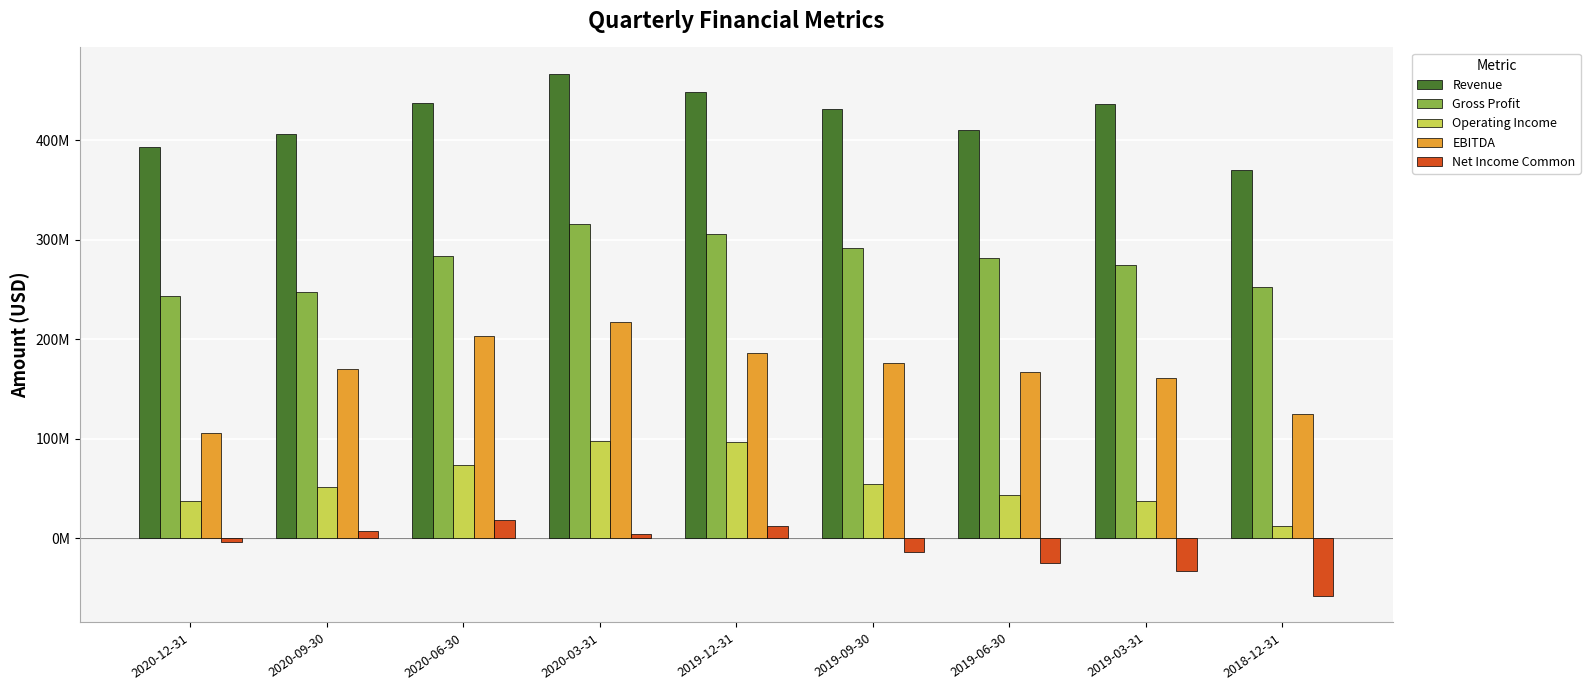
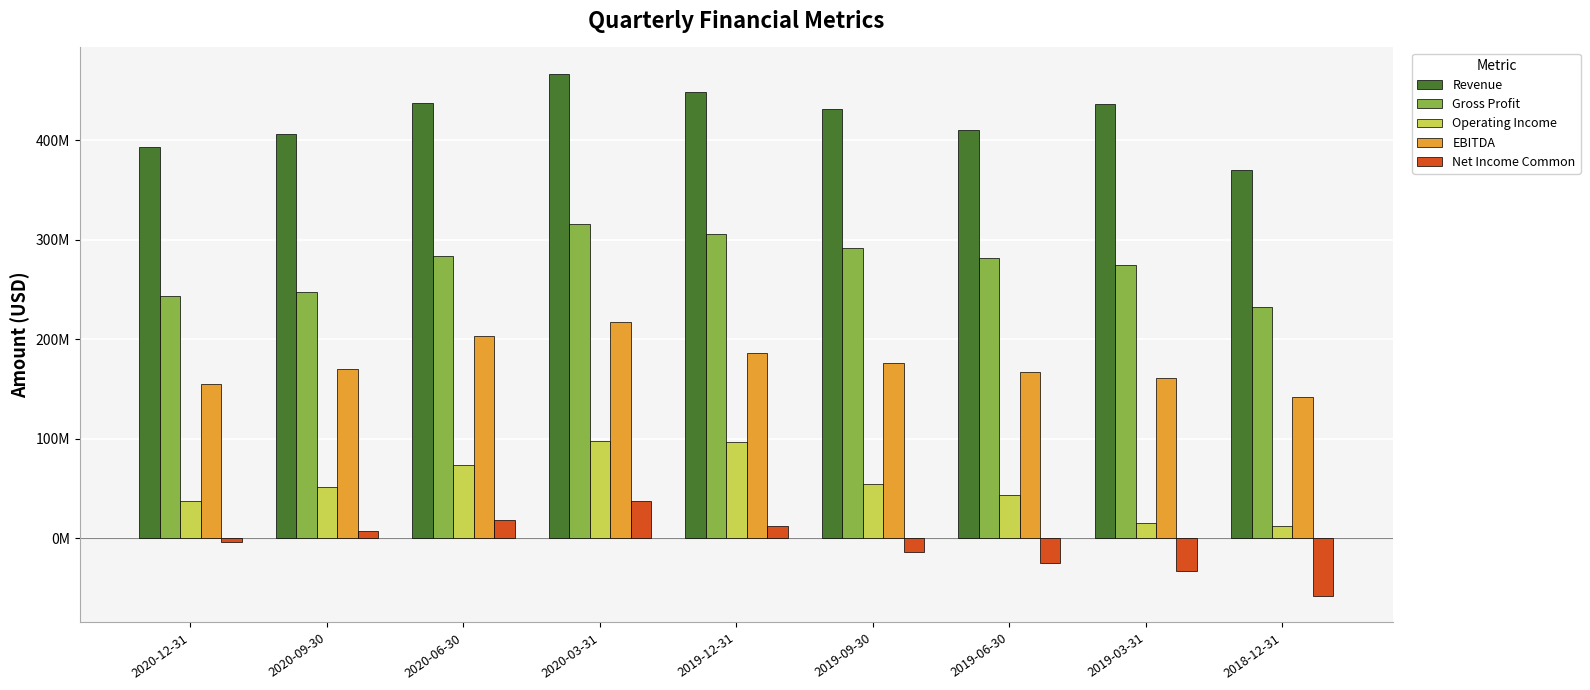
  {
    "Revenue": {
      "2020-12-31": 390000000,
      "2020-09-30": 410000000,
      "2020-06-30": 440000000,
      "2020-03-31": 470000000,
      "2019-12-31": 450000000,
      "2019-09-30": 430000000,
      "2019-06-30": 410000000,
      "2019-03-31": 440000000,
      "2018-12-31": 370000000
    },
    "Gross Profit": {
      "2020-12-31": 240000000,
      "2020-09-30": 250000000,
      "2020-06-30": 280000000,
      "2020-03-31": 320000000,
      "2019-12-31": 310000000,
      "2019-09-30": 290000000,
      "2019-06-30": 280000000,
      "2019-03-31": 270000000,
-     "2018-12-31": 250000000
+     "2018-12-31": 230000000
    },
    "Operating Income": {
      "2020-12-31": 40000000,
      "2020-09-30": 50000000,
      "2020-06-30": 70000000,
      "2020-03-31": 100000000,
      "2019-12-31": 100000000,
      "2019-09-30": 50000000,
      "2019-06-30": 40000000,
-     "2019-03-31": 40000000,
+     "2019-03-31": 20000000,
      "2018-12-31": 10000000
    },
    "EBITDA": {
-     "2020-12-31": 110000000,
+     "2020-12-31": 160000000,
      "2020-09-30": 170000000,
      "2020-06-30": 200000000,
      "2020-03-31": 220000000,
      "2019-12-31": 190000000,
      "2019-09-30": 180000000,
      "2019-06-30": 170000000,
      "2019-03-31": 160000000,
-     "2018-12-31": 130000000
+     "2018-12-31": 140000000
    },
    "Net Income Common": {
      "2020-12-31": 0,
      "2020-09-30": 10000000,
      "2020-06-30": 20000000,
-     "2020-03-31": 0,
+     "2020-03-31": 40000000,
      "2019-12-31": 10000000,
      "2019-09-30": -10000000,
      "2019-06-30": -30000000,
      "2019-03-31": -30000000,
      "2018-12-31": -60000000
    }
  }
